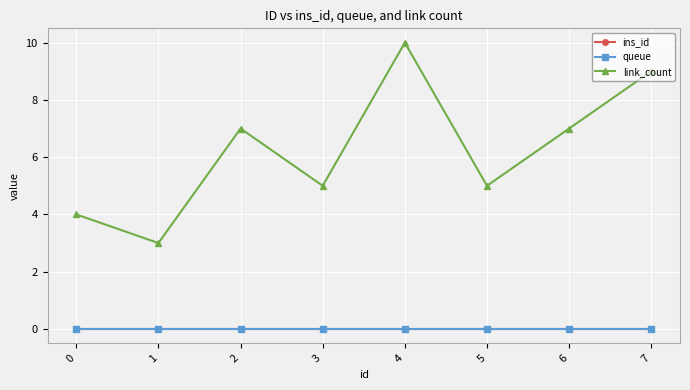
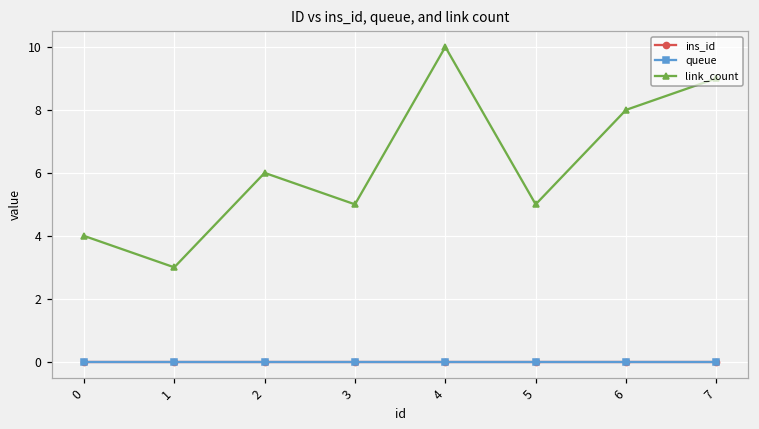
  {
    "queue": {
      "0": 0,
      "1": 0,
      "2": 0,
      "3": 0,
      "4": 0,
      "5": 0,
      "6": 0,
      "7": 0
    },
    "link_count": {
      "0": 4,
      "1": 3,
-     "2": 7,
+     "2": 6,
      "3": 5,
      "4": 10,
      "5": 5,
-     "6": 7
+     "6": 8
    }
  }
